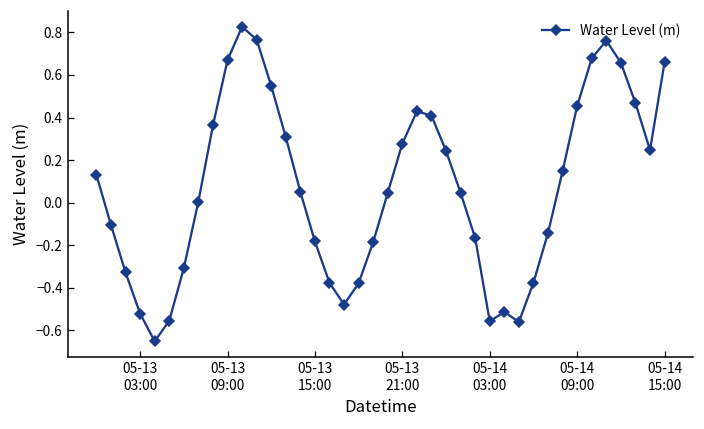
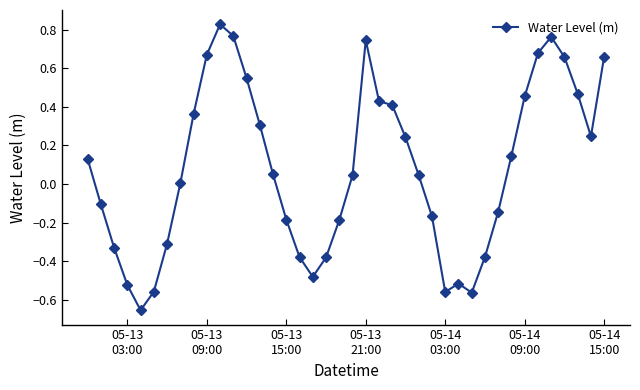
  {
    "05-13 03:00": -0.52,
    "05-13 09:00": 0.67,
    "05-13 15:00": -0.18,
-   "05-13 21:00": 0.28,
+   "05-13 21:00": 0.74,
    "05-14 03:00": -0.56,
    "05-14 09:00": 0.45,
    "05-14 15:00": 0.66
  }
